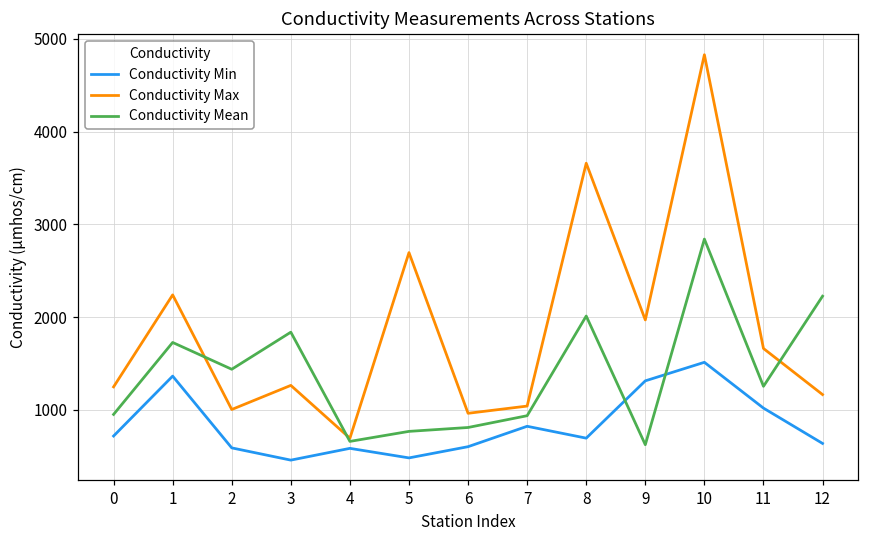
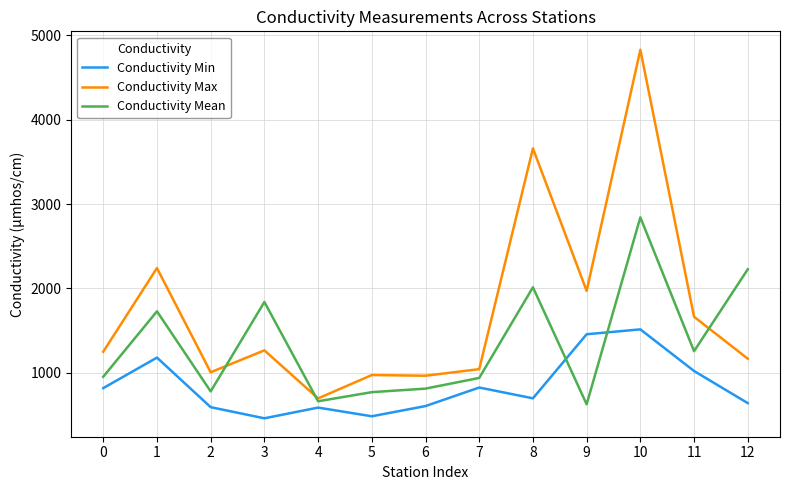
  {
    "Conductivity Min": {
-     "0": 700,
-     "1": 1400,
+     "0": 800,
+     "1": 1200,
      "2": 600,
      "3": 500,
      "4": 600,
      "5": 500,
      "6": 600,
      "7": 800,
      "8": 700,
-     "9": 1300,
+     "9": 1500,
      "10": 1500,
      "11": 1000,
      "12": 600
    },
    "Conductivity Max": {
      "0": 1200,
      "1": 2200,
      "2": 1000,
      "3": 1300,
      "4": 700,
-     "5": 2700,
+     "5": 1000,
      "6": 1000,
      "7": 1000,
      "8": 3700,
      "9": 2000,
      "10": 4800,
      "11": 1700,
      "12": 1200
    },
    "Conductivity Mean": {
      "0": 1000,
      "1": 1700,
-     "2": 1400,
+     "2": 800,
      "3": 1800,
      "4": 700,
      "5": 800,
      "6": 800,
      "7": 900,
      "8": 2000,
      "9": 600,
      "10": 2800,
      "11": 1300,
      "12": 2200
    }
  }
